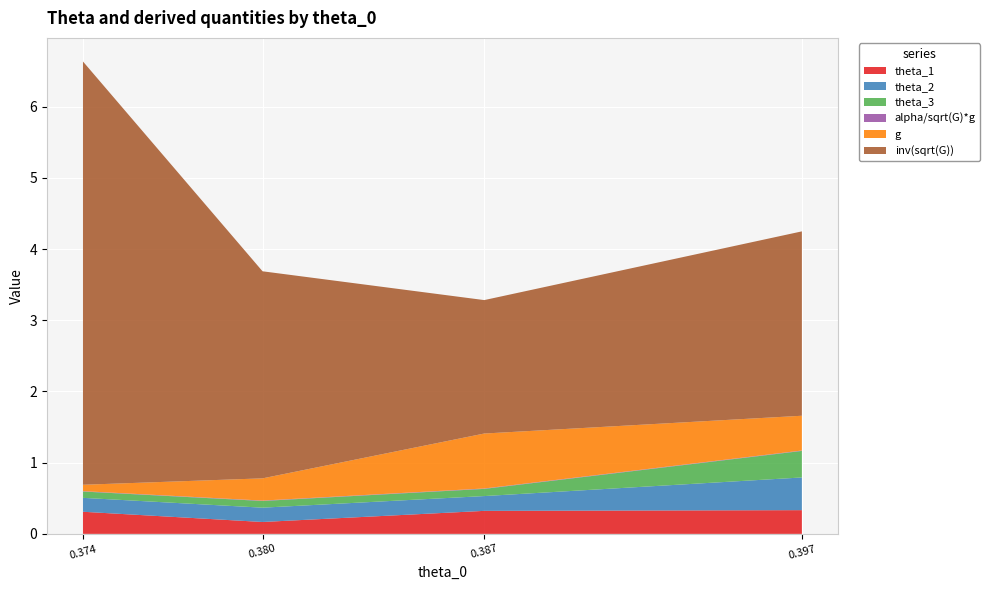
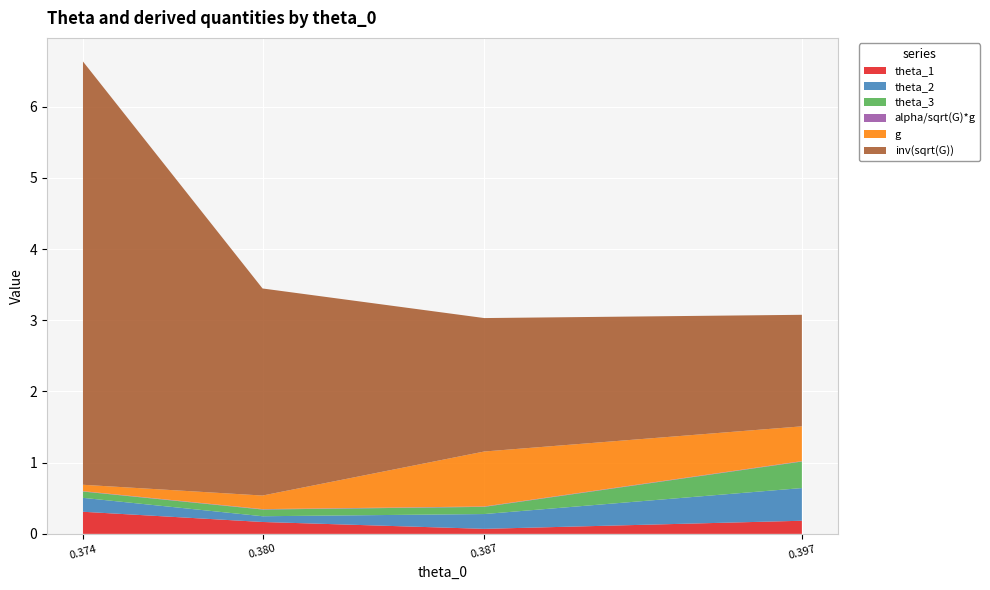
  {
    "theta_1": {
      "0.374": 0.3,
      "0.380": 0.2,
-     "0.387": 0.3,
-     "0.397": 0.3
+     "0.387": 0.1,
+     "0.397": 0.2
    },
    "theta_2": {
      "0.374": 0.2,
-     "0.380": 0.2,
+     "0.380": 0.1,
      "0.387": 0.2,
      "0.397": 0.5
    },
    "g": {
      "0.374": 0.1,
-     "0.380": 0.3,
+     "0.380": 0.2,
      "0.387": 0.8,
      "0.397": 0.5
    },
    "inv(sqrt(G))": {
      "0.374": 5.9,
      "0.380": 2.9,
      "0.387": 1.9,
-     "0.397": 2.6
+     "0.397": 1.6
    }
  }
